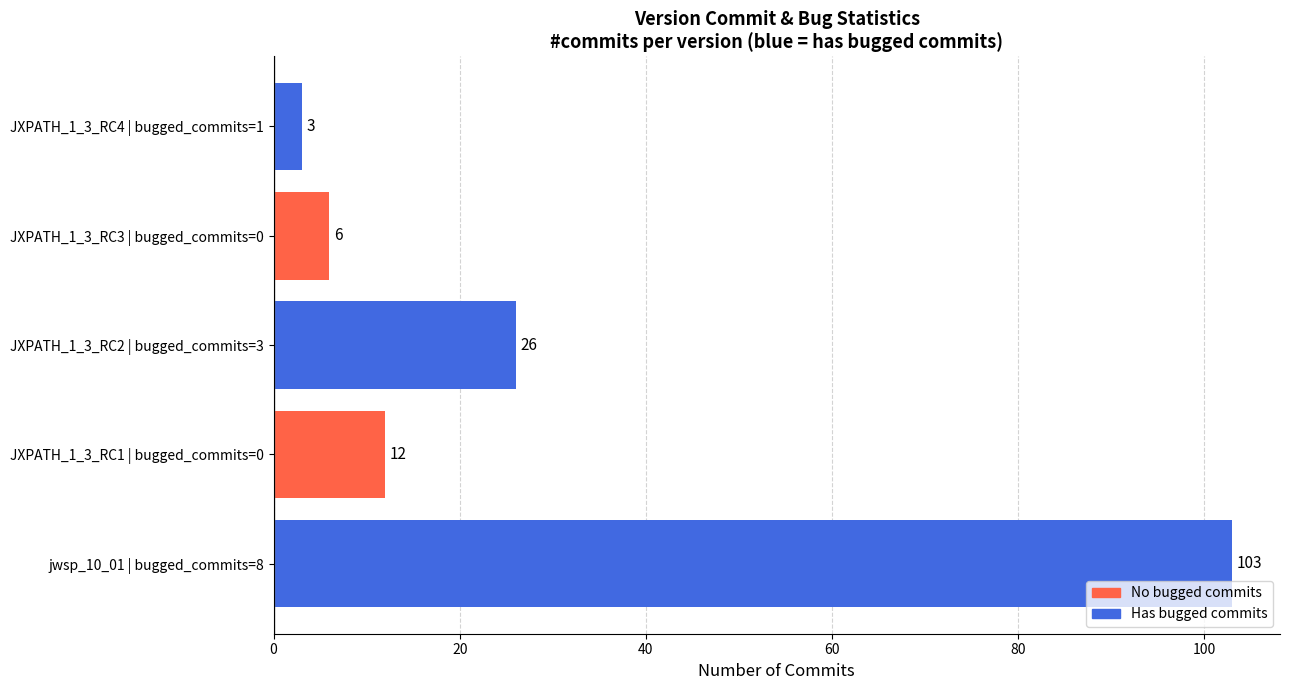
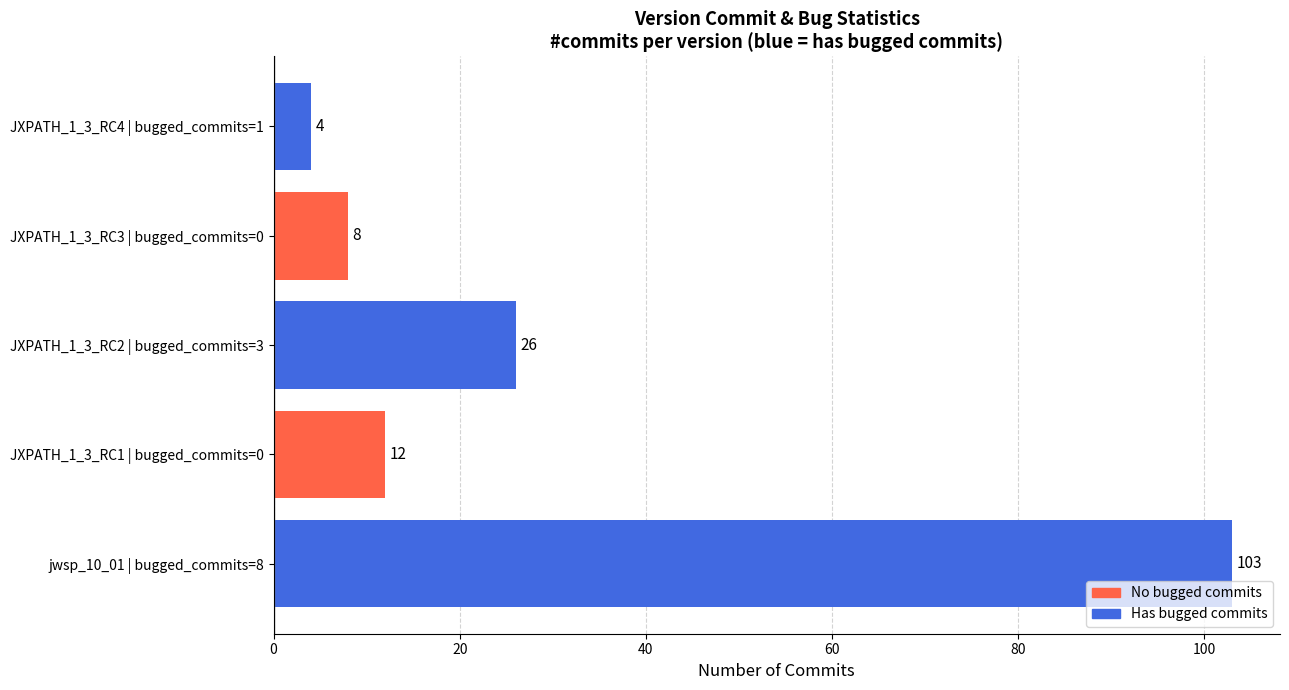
  {
-   "JXPATH_1_3_RC4 | bugged_commits=1": 3,
-   "JXPATH_1_3_RC3 | bugged_commits=0": 6,
+   "JXPATH_1_3_RC4 | bugged_commits=1": 4,
+   "JXPATH_1_3_RC3 | bugged_commits=0": 8,
    "JXPATH_1_3_RC2 | bugged_commits=3": 26,
    "JXPATH_1_3_RC1 | bugged_commits=0": 12,
    "jwsp_10_01 | bugged_commits=8": 103
  }
